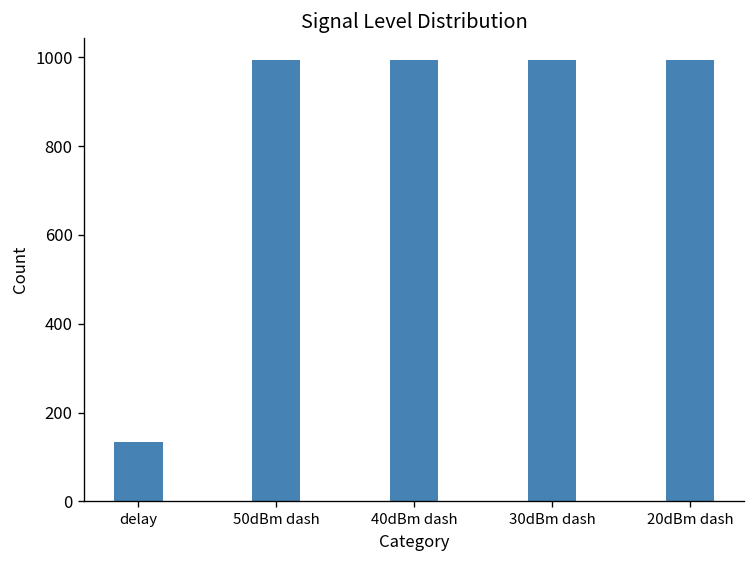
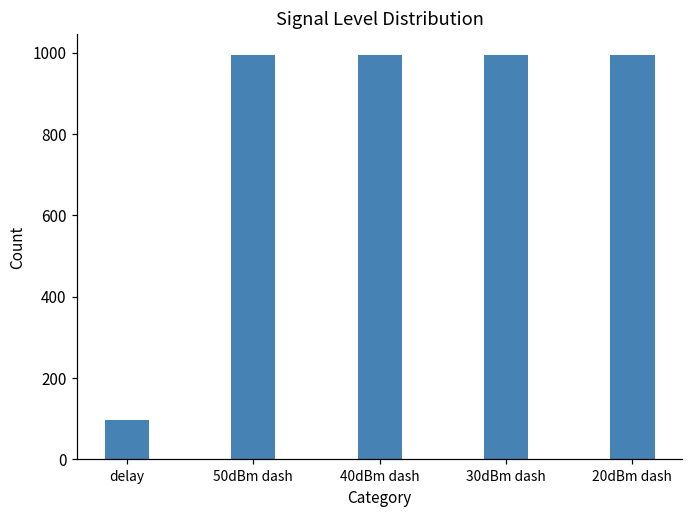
  {
-   "delay": 130,
+   "delay": 100,
    "50dBm dash": 1000,
    "40dBm dash": 1000,
    "30dBm dash": 1000,
    "20dBm dash": 1000
  }
